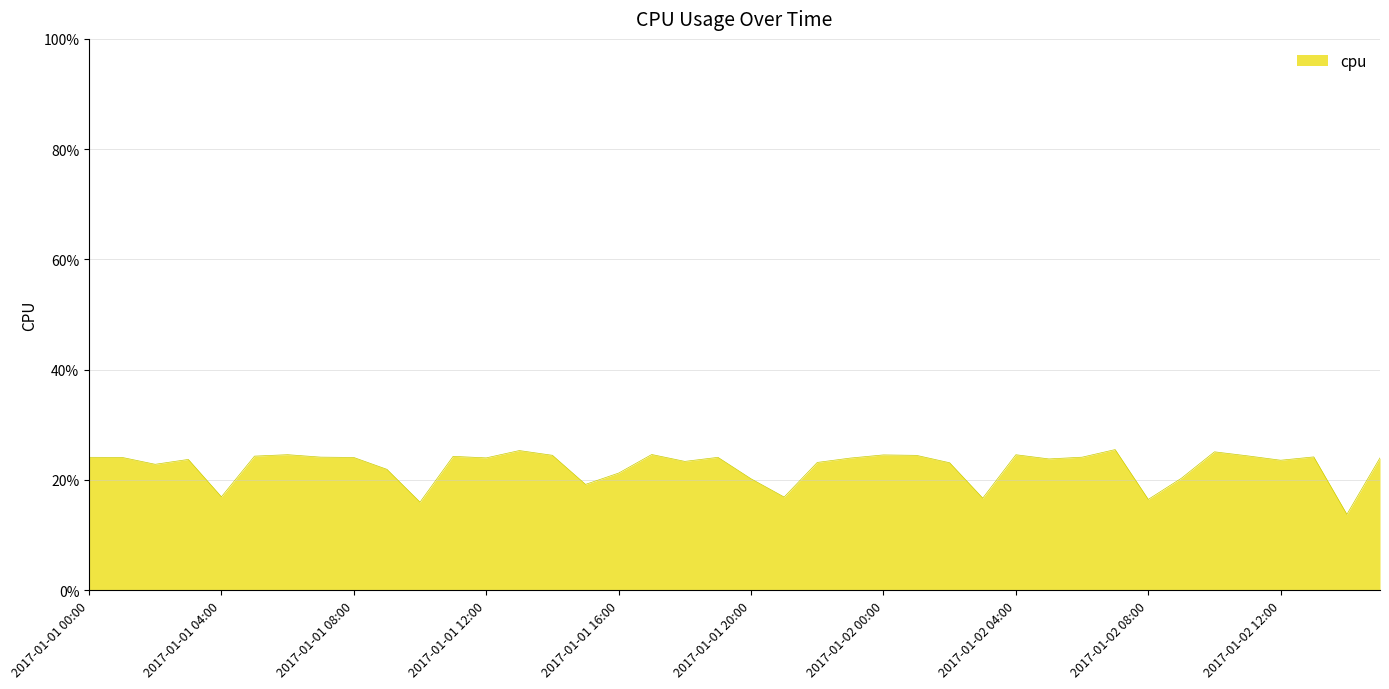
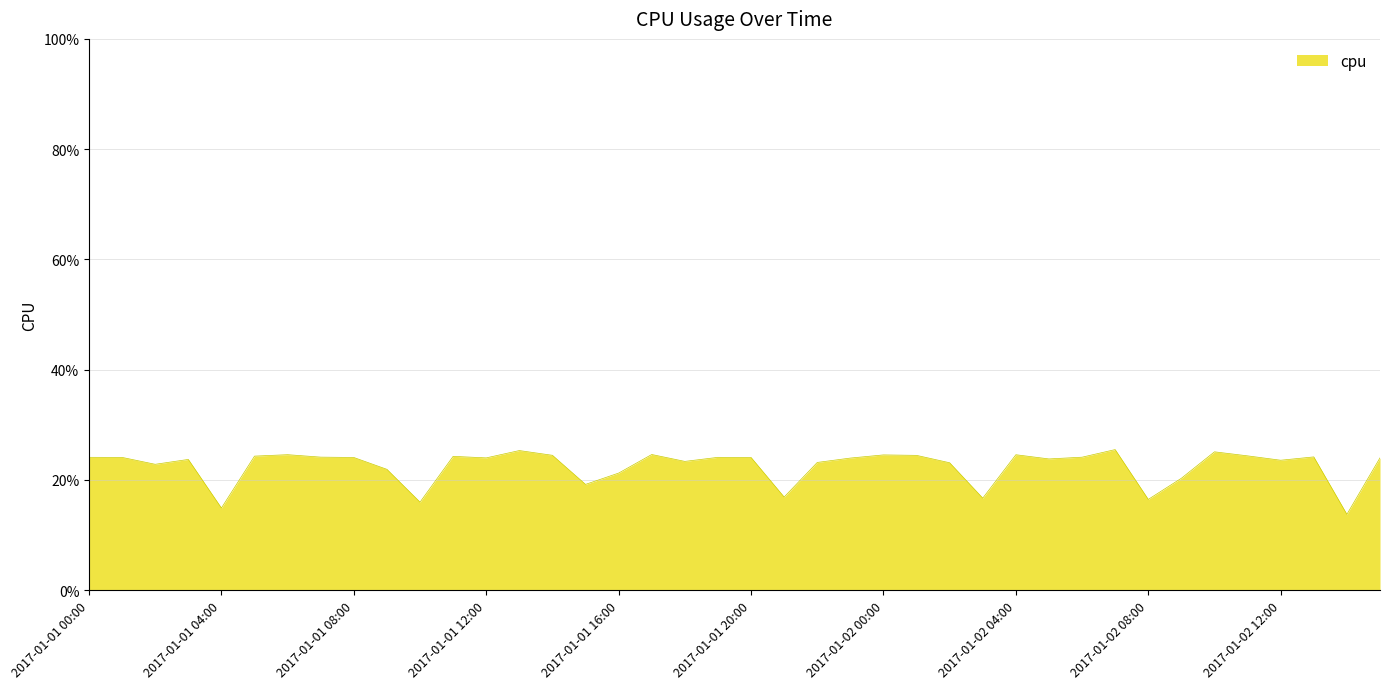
  {
    "2017-01-01 00:00": "24%",
-   "2017-01-01 04:00": "17%",
+   "2017-01-01 04:00": "15%",
    "2017-01-01 08:00": "24%",
    "2017-01-01 12:00": "24%",
    "2017-01-01 16:00": "21%",
-   "2017-01-01 20:00": "20%",
+   "2017-01-01 20:00": "24%",
    "2017-01-02 00:00": "25%",
    "2017-01-02 04:00": "25%",
    "2017-01-02 08:00": "16%",
    "2017-01-02 12:00": "24%"
  }
